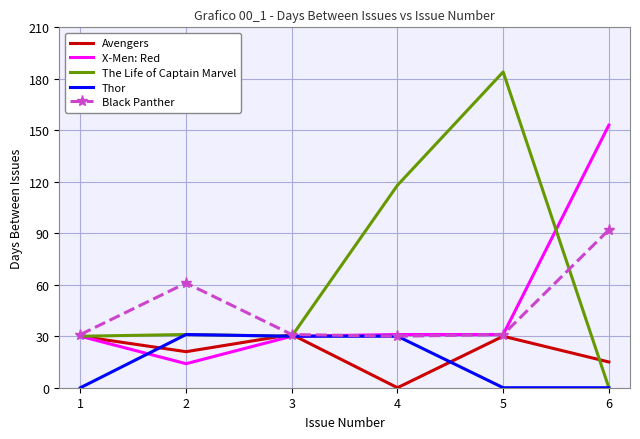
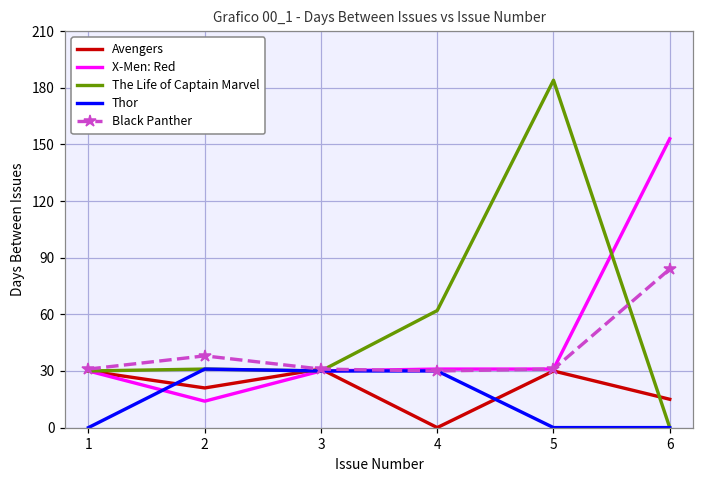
  {
    "Avengers": {
      "2": 21,
      "4": 0,
      "6": 15
    },
    "X-Men: Red": {
      "2": 14,
      "6": 153
    },
    "The Life of Captain Marvel": {
-     "4": 118,
+     "4": 62,
      "5": 184
    },
    "Thor": {
      "1": 0,
      "5": 0
    },
    "Black Panther": {
-     "2": 61,
-     "6": 92
+     "2": 38,
+     "6": 84
    }
  }
